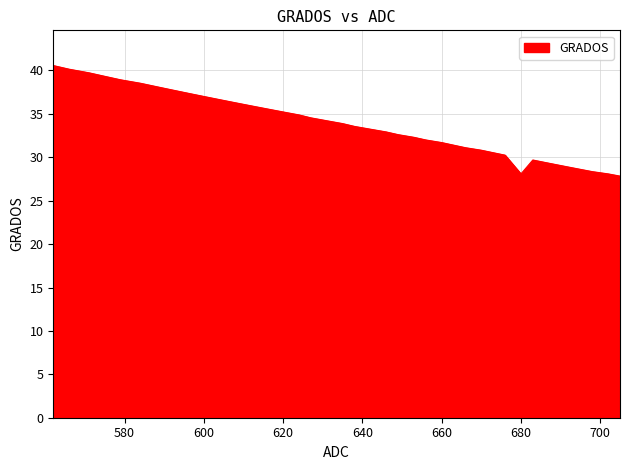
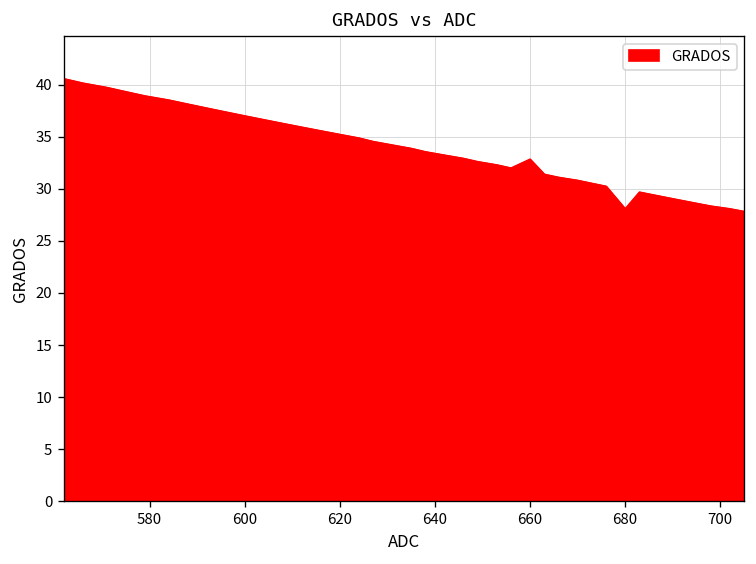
  {
    "600": 37,
    "620": 35,
-   "660": 32,
+   "660": 33,
    "680": 28
  }
